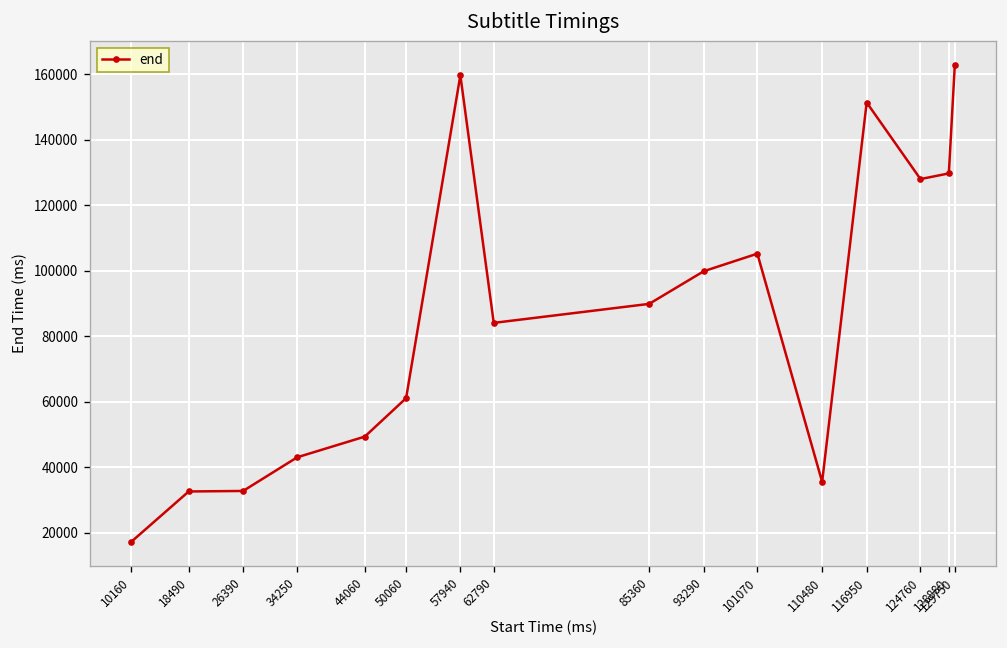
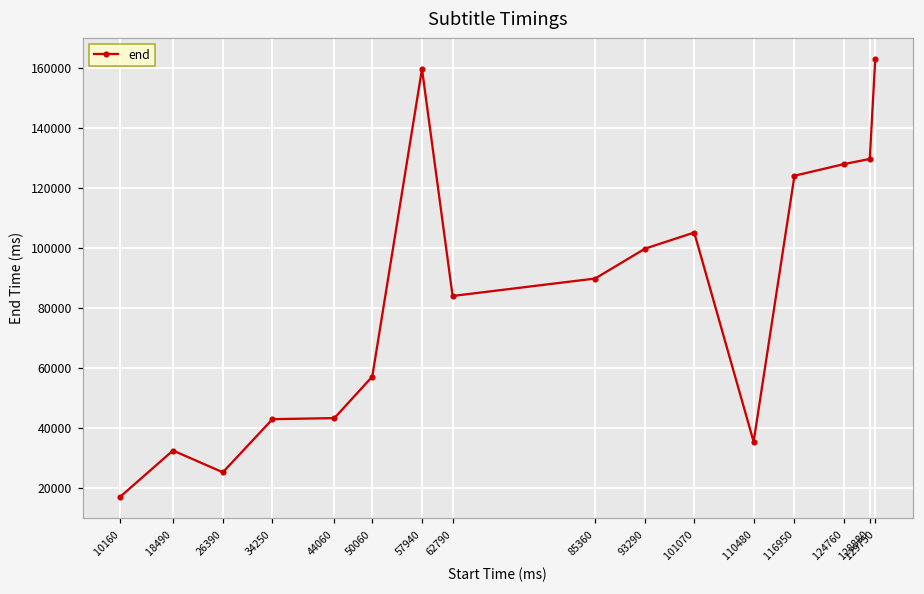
  {
    "10160": 17000,
    "18490": 33000,
-   "26390": 33000,
+   "26390": 25000,
    "34250": 43000,
-   "44060": 49000,
-   "50060": 61000,
+   "44060": 43000,
+   "50060": 57000,
    "57940": 160000,
    "62790": 84000,
    "85360": 90000,
    "93290": 100000,
    "101070": 105000,
    "110480": 36000,
-   "116950": 151000,
+   "116950": 124000,
    "124760": 128000,
    "128880": 130000,
    "129750": 163000
  }
